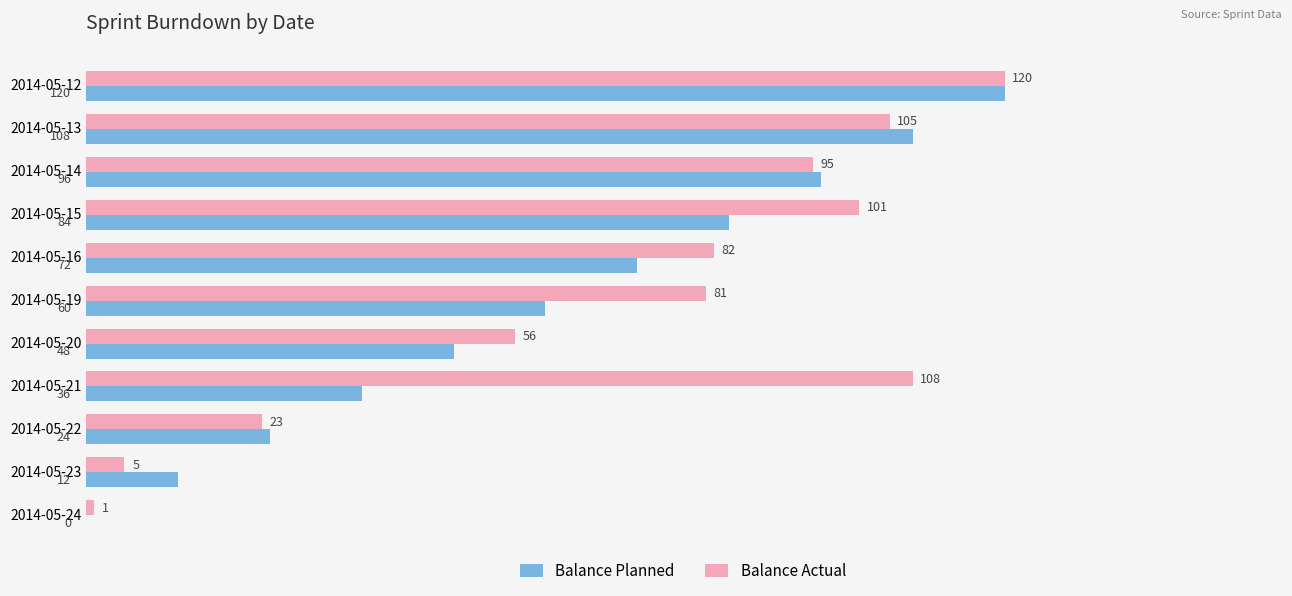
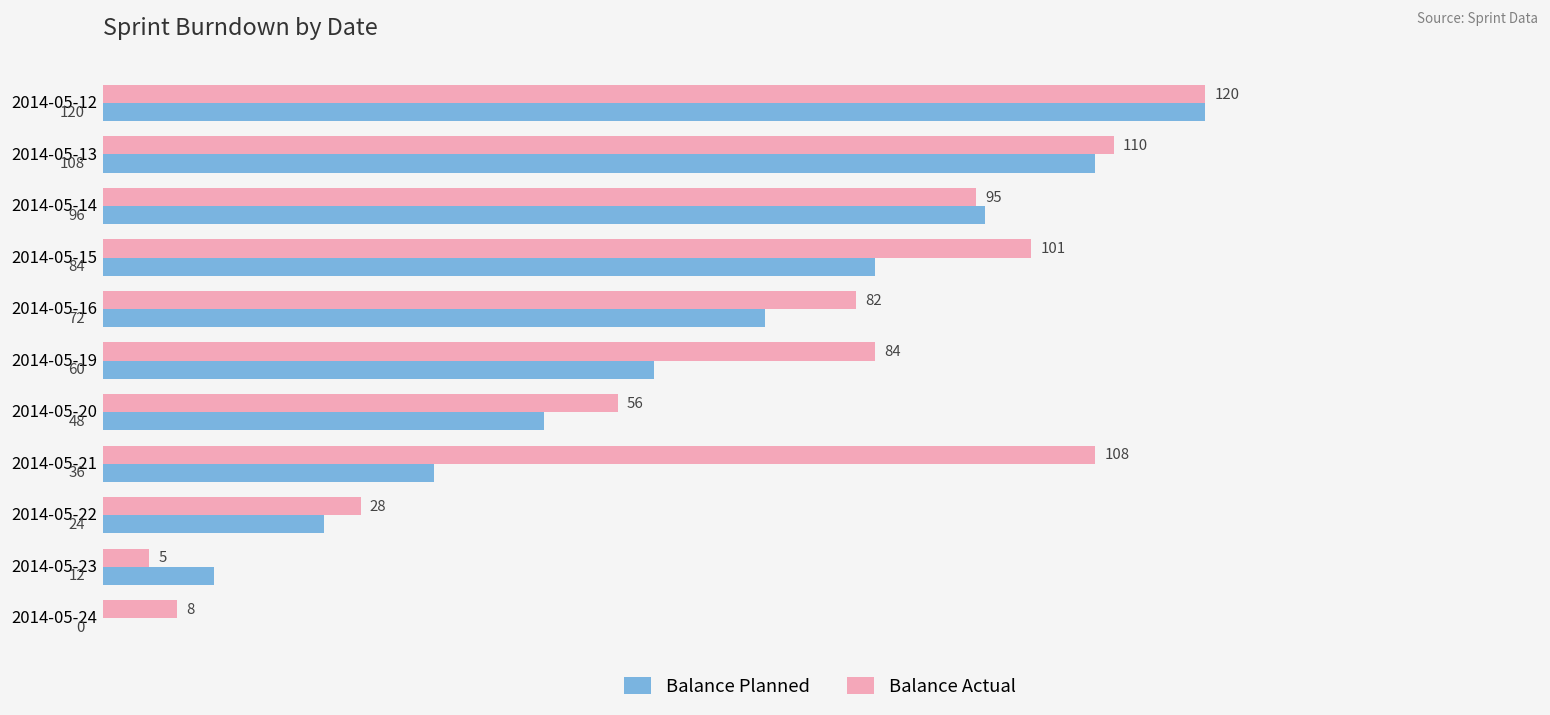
  {
    "Balance Planned": {
      "2014-05-24": 0
    },
    "Balance Actual": {
      "2014-05-12": 120,
-     "2014-05-13": 105,
+     "2014-05-13": 110,
      "2014-05-14": 95,
      "2014-05-15": 101,
      "2014-05-16": 82,
-     "2014-05-19": 81,
+     "2014-05-19": 84,
      "2014-05-20": 56,
      "2014-05-21": 108,
-     "2014-05-22": 23,
+     "2014-05-22": 28,
      "2014-05-23": 5,
-     "2014-05-24": 1
+     "2014-05-24": 8
    }
  }
